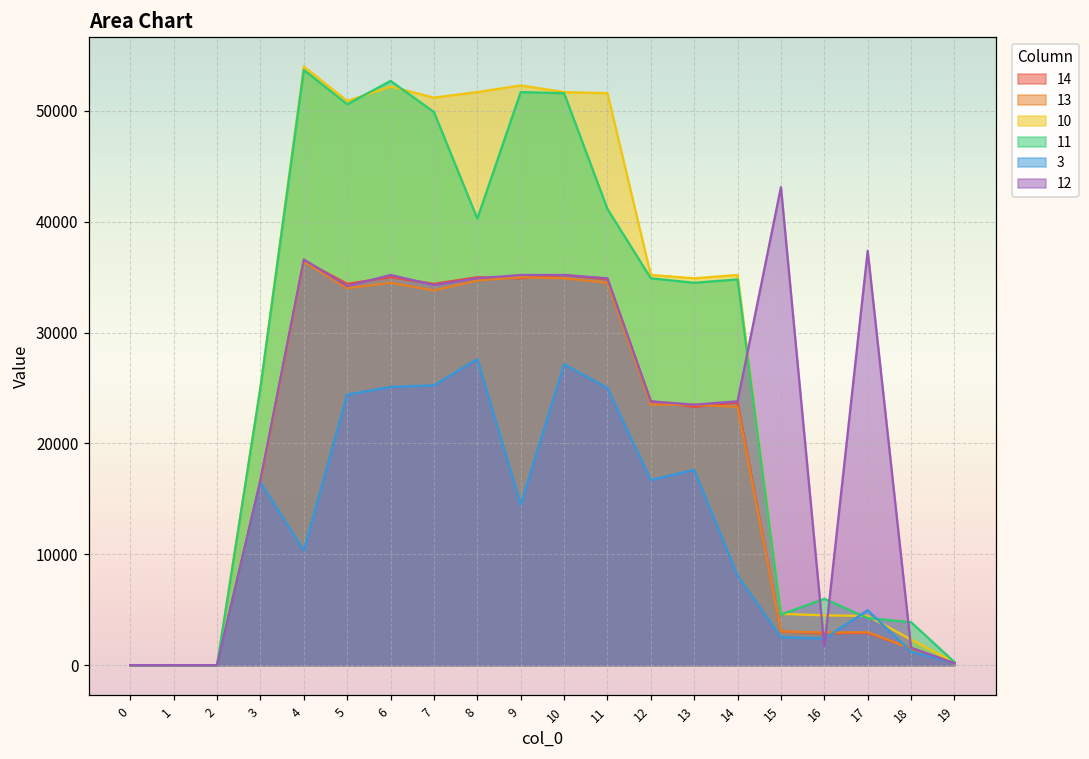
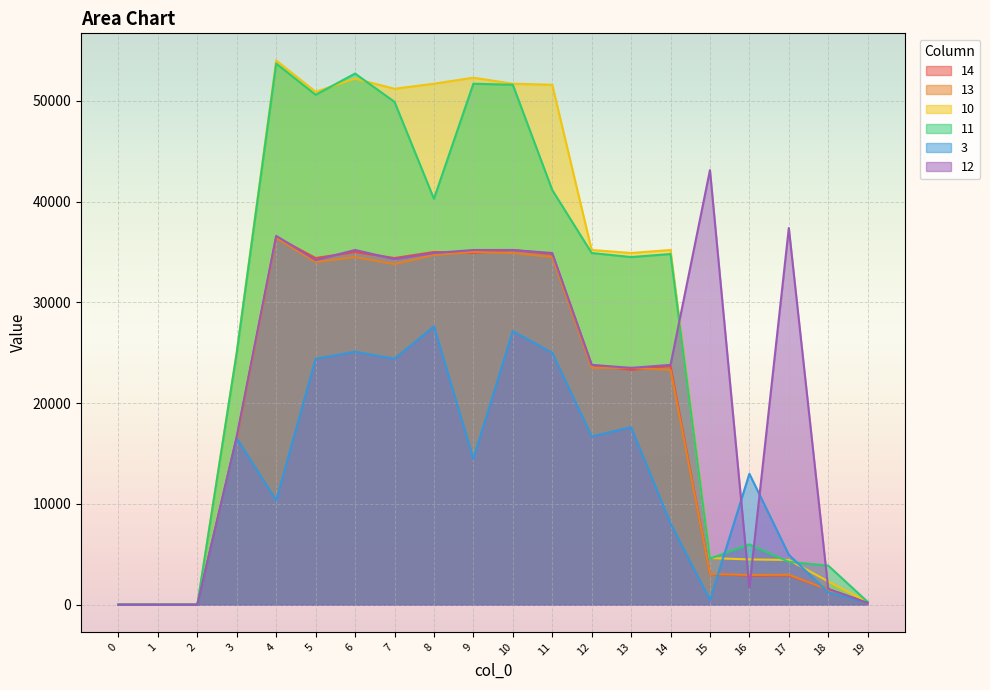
  {
    "11": {
      "4": 53700,
      "5": 50600,
      "6": 52700,
      "7": 49900,
      "8": 40300,
      "9": 51700,
      "11": 41200,
      "12": 34900,
      "13": 34500,
      "14": 34800,
      "16": 6000,
      "18": 3900
    },
    "3": {
      "4": 10400,
      "5": 24400,
      "6": 25100,
-     "7": 25200,
+     "7": 24400,
      "8": 27600,
      "9": 14500,
      "10": 27100,
      "11": 25000,
      "12": 16700,
      "13": 17600,
      "14": 8100,
-     "15": 2500,
-     "16": 2400,
+     "15": 500,
+     "16": 13000,
      "17": 5000,
      "18": 1200
    },
    "12": {
      "15": 43100,
      "16": 1700,
      "17": 37400
    }
  }
